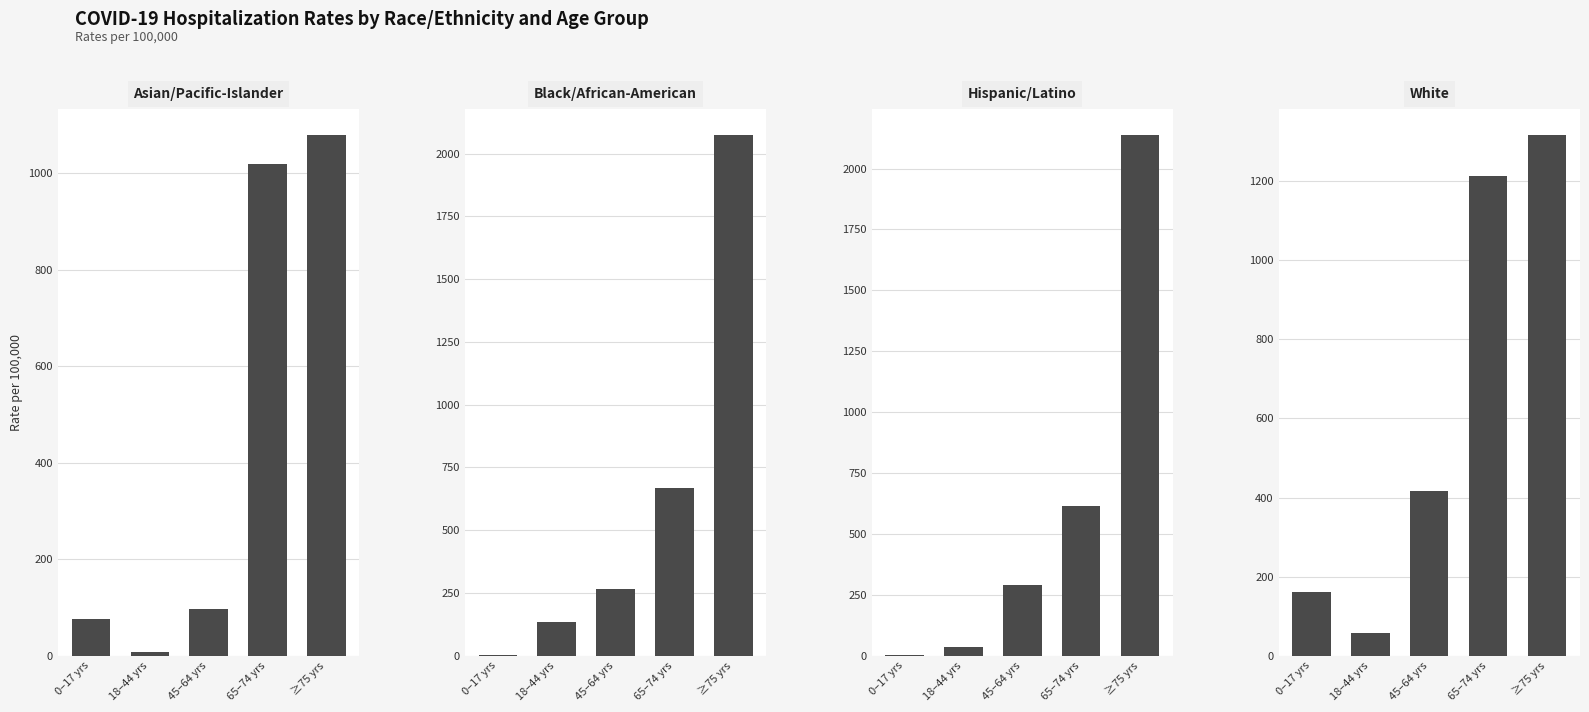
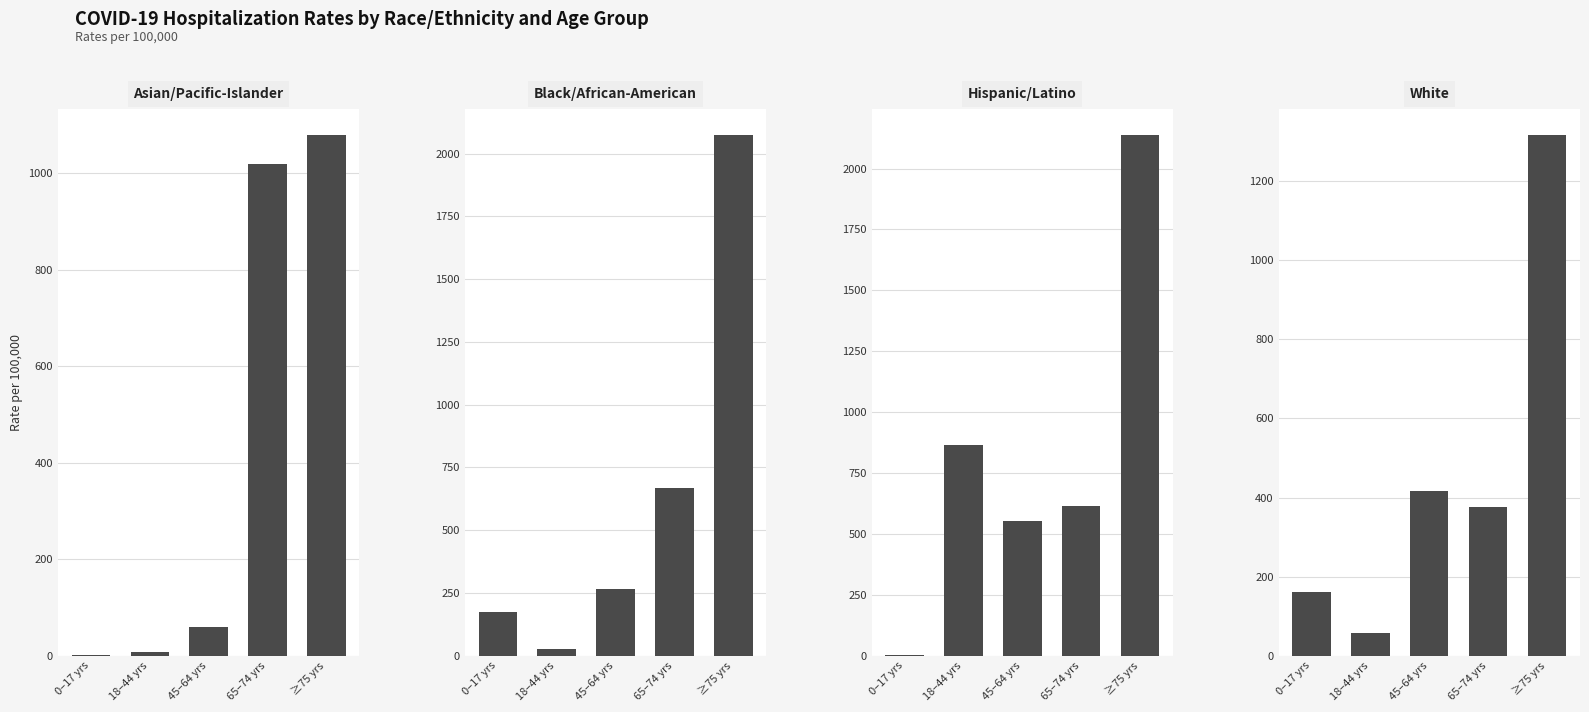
  {
    "Asian/Pacific-Islander": {
-     "0–17 yrs": 80,
+     "0–17 yrs": 0,
      "18–44 yrs": 10,
-     "45–64 yrs": 100,
+     "45–64 yrs": 60,
      "65–74 yrs": 1020,
      "≥75 yrs": 1080
    },
    "Black/African-American": {
-     "0–17 yrs": 0,
-     "18–44 yrs": 140,
+     "0–17 yrs": 170,
+     "18–44 yrs": 30,
      "45–64 yrs": 270,
      "65–74 yrs": 670,
      "≥75 yrs": 2070
    },
    "Hispanic/Latino": {
-     "18–44 yrs": 40,
-     "45–64 yrs": 290,
+     "18–44 yrs": 860,
+     "45–64 yrs": 550,
      "65–74 yrs": 610,
      "≥75 yrs": 2140
    },
    "White": {
      "0–17 yrs": 160,
      "18–44 yrs": 60,
      "45–64 yrs": 420,
-     "65–74 yrs": 1210,
+     "65–74 yrs": 380,
      "≥75 yrs": 1320
    }
  }
